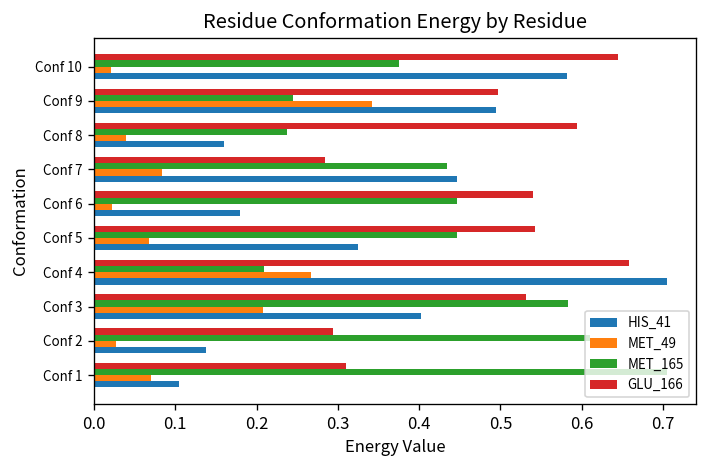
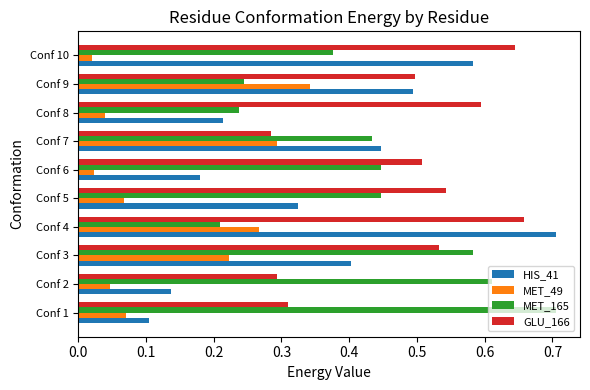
  {
    "HIS_41": {
      "Conf 10": 0.58,
      "Conf 9": 0.49,
-     "Conf 8": 0.16,
+     "Conf 8": 0.21,
      "Conf 7": 0.45,
      "Conf 6": 0.18,
      "Conf 5": 0.32,
      "Conf 4": 0.71,
      "Conf 3": 0.40,
      "Conf 2": 0.14,
      "Conf 1": 0.10
    },
    "MET_49": {
      "Conf 10": 0.02,
      "Conf 9": 0.34,
      "Conf 8": 0.04,
-     "Conf 7": 0.08,
+     "Conf 7": 0.29,
      "Conf 6": 0.02,
      "Conf 5": 0.07,
      "Conf 4": 0.27,
-     "Conf 3": 0.21,
-     "Conf 2": 0.03,
+     "Conf 3": 0.22,
+     "Conf 2": 0.05,
      "Conf 1": 0.07
    },
    "MET_165": {
      "Conf 10": 0.38,
      "Conf 9": 0.25,
      "Conf 8": 0.24,
      "Conf 7": 0.43,
      "Conf 6": 0.45,
      "Conf 5": 0.45,
      "Conf 4": 0.21,
      "Conf 3": 0.58
    },
    "GLU_166": {
      "Conf 10": 0.65,
      "Conf 9": 0.50,
      "Conf 8": 0.59,
      "Conf 7": 0.28,
-     "Conf 6": 0.54,
+     "Conf 6": 0.51,
      "Conf 5": 0.54,
      "Conf 4": 0.66,
      "Conf 3": 0.53,
      "Conf 2": 0.29,
      "Conf 1": 0.31
    }
  }
